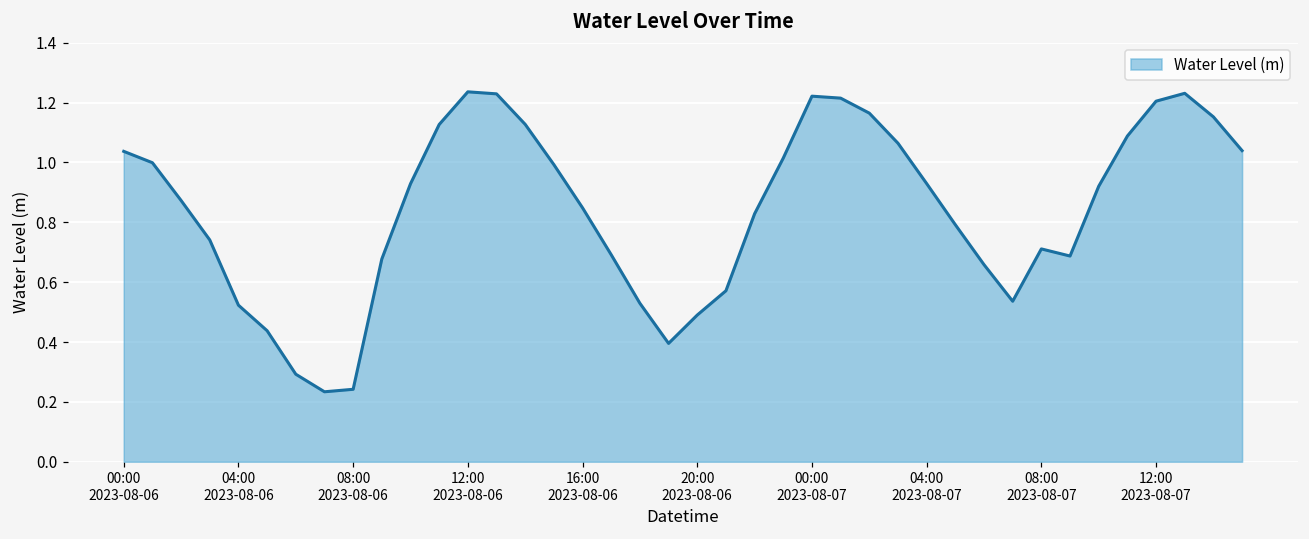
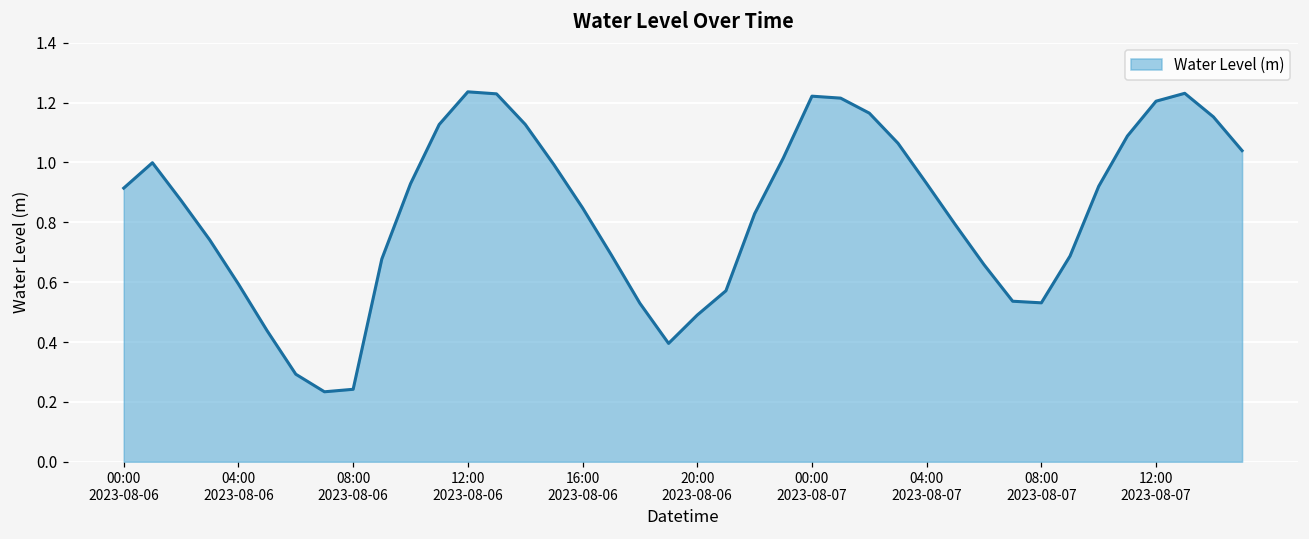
  {
-   "00:00 2023-08-06": 1.04,
-   "04:00 2023-08-06": 0.52,
+   "00:00 2023-08-06": 0.91,
+   "04:00 2023-08-06": 0.59,
    "08:00 2023-08-06": 0.24,
    "12:00 2023-08-06": 1.24,
    "16:00 2023-08-06": 0.85,
    "20:00 2023-08-06": 0.49,
    "00:00 2023-08-07": 1.22,
    "04:00 2023-08-07": 0.93,
-   "08:00 2023-08-07": 0.71,
+   "08:00 2023-08-07": 0.53,
    "12:00 2023-08-07": 1.20
  }
